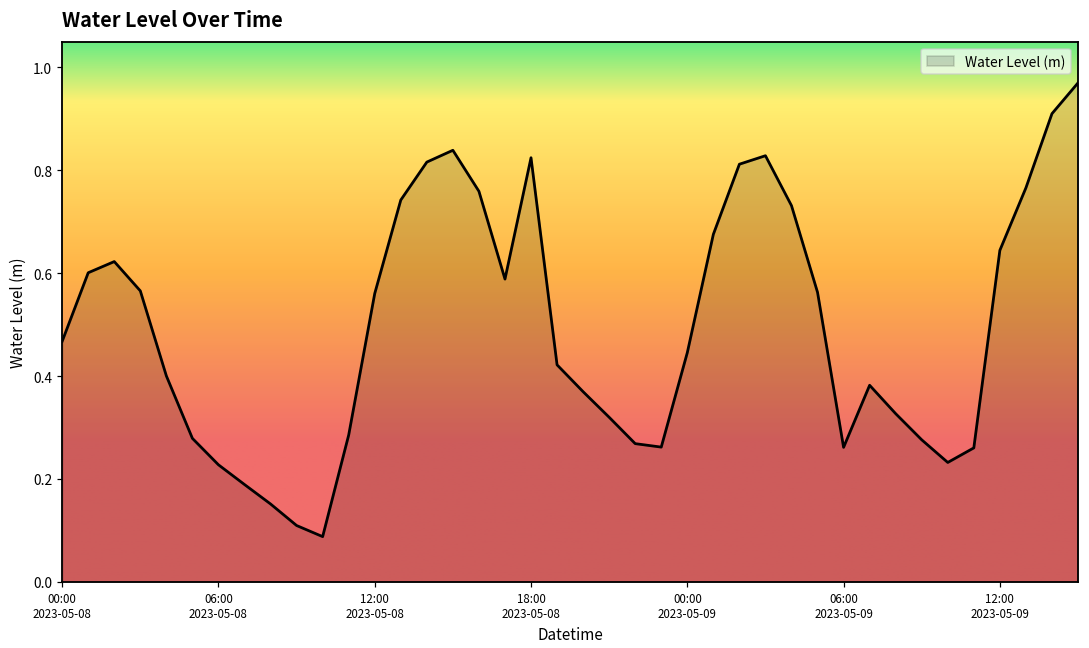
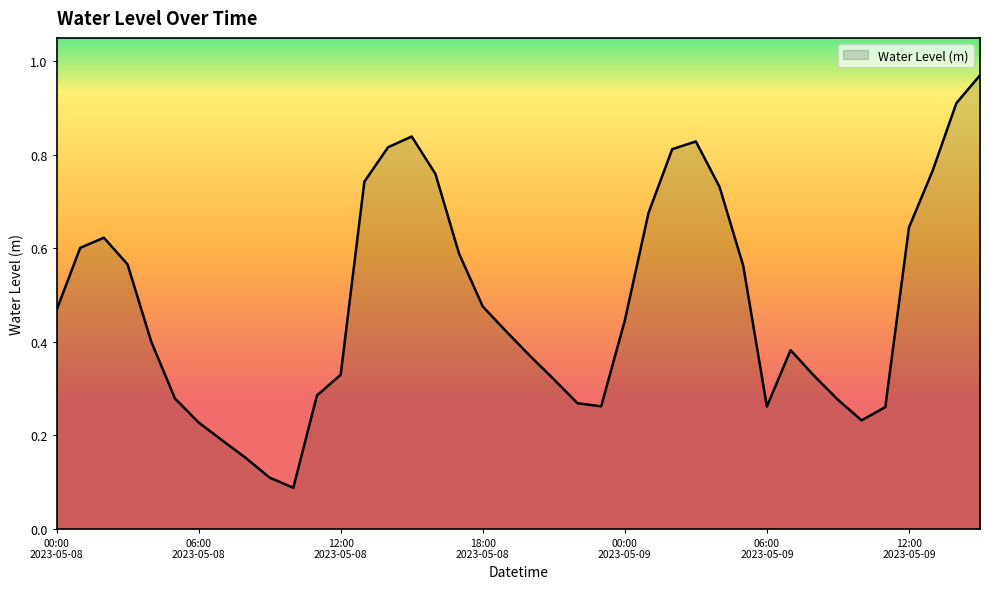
  {
    "00:00 2023-05-08": 0.47,
    "06:00 2023-05-08": 0.23,
-   "12:00 2023-05-08": 0.56,
-   "18:00 2023-05-08": 0.82,
+   "12:00 2023-05-08": 0.33,
+   "18:00 2023-05-08": 0.48,
    "00:00 2023-05-09": 0.45,
    "06:00 2023-05-09": 0.26,
    "12:00 2023-05-09": 0.64
  }
